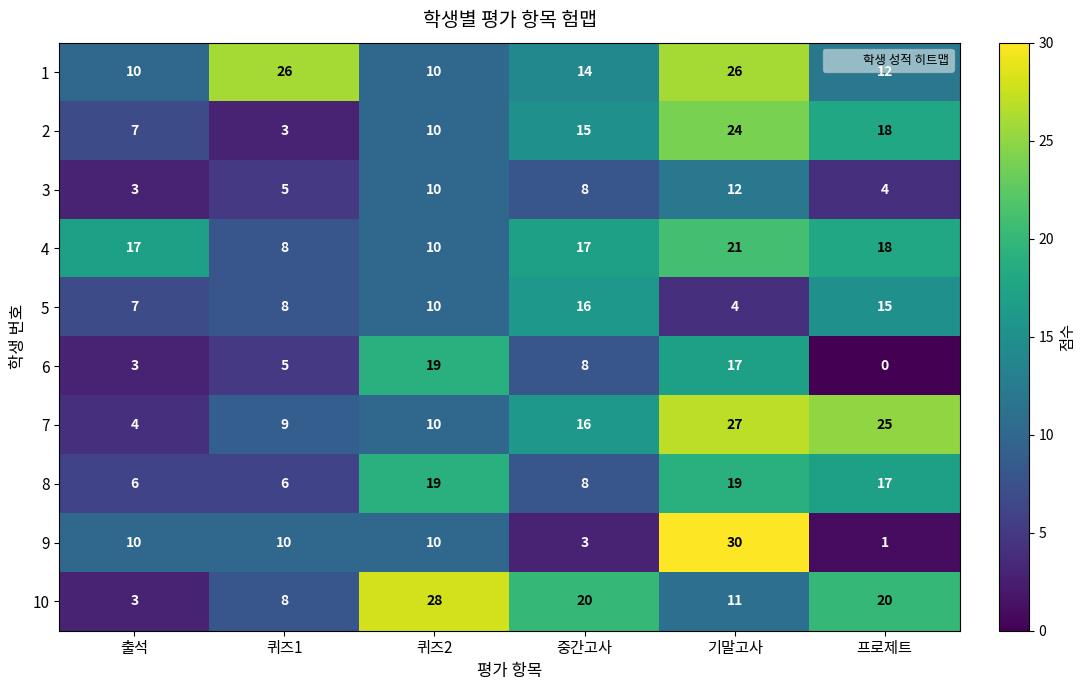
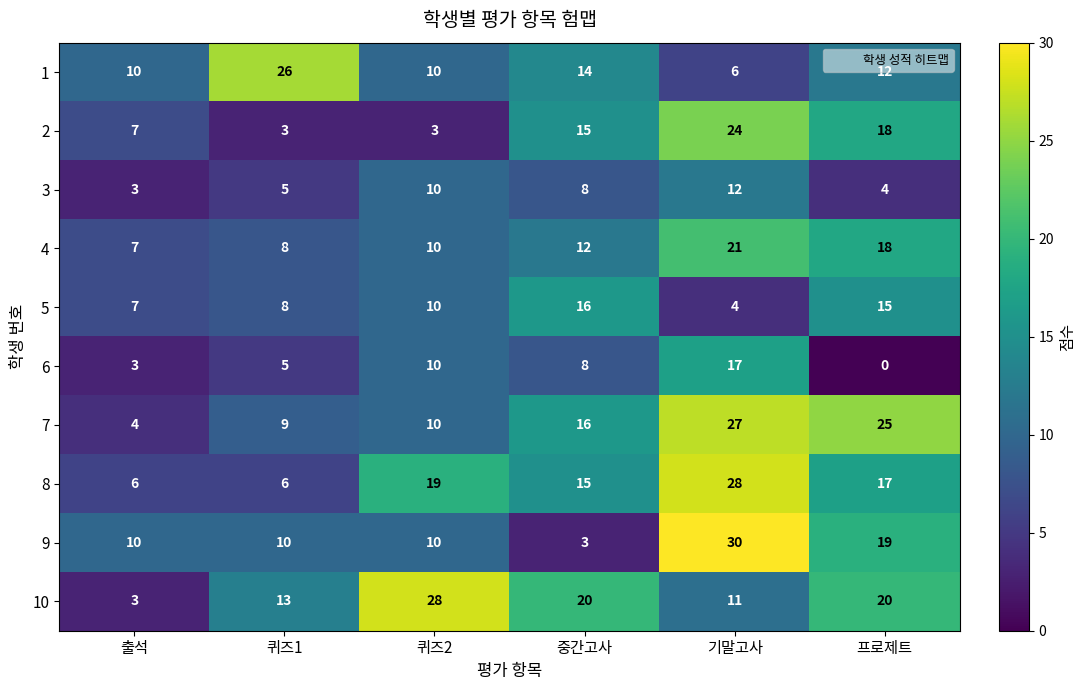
  {
    "1": {
      "출석": 10,
      "퀴즈1": 26,
      "퀴즈2": 10,
      "중간고사": 14,
-     "기말고사": 26
+     "기말고사": 6
    },
    "2": {
      "출석": 7,
      "퀴즈1": 3,
-     "퀴즈2": 10,
+     "퀴즈2": 3,
      "중간고사": 15,
      "기말고사": 24,
      "프로제트": 18
    },
    "3": {
      "출석": 3,
      "퀴즈1": 5,
      "퀴즈2": 10,
      "중간고사": 8,
      "기말고사": 12,
      "프로제트": 4
    },
    "4": {
-     "출석": 17,
+     "출석": 7,
      "퀴즈1": 8,
      "퀴즈2": 10,
-     "중간고사": 17,
+     "중간고사": 12,
      "기말고사": 21,
      "프로제트": 18
    },
    "5": {
      "출석": 7,
      "퀴즈1": 8,
      "퀴즈2": 10,
      "중간고사": 16,
      "기말고사": 4,
      "프로제트": 15
    },
    "6": {
      "출석": 3,
      "퀴즈1": 5,
-     "퀴즈2": 19,
+     "퀴즈2": 10,
      "중간고사": 8,
      "기말고사": 17,
      "프로제트": 0
    },
    "7": {
      "출석": 4,
      "퀴즈1": 9,
      "퀴즈2": 10,
      "중간고사": 16,
      "기말고사": 27,
      "프로제트": 25
    },
    "8": {
      "출석": 6,
      "퀴즈1": 6,
      "퀴즈2": 19,
-     "중간고사": 8,
-     "기말고사": 19,
+     "중간고사": 15,
+     "기말고사": 28,
      "프로제트": 17
    },
    "9": {
      "출석": 10,
      "퀴즈1": 10,
      "퀴즈2": 10,
      "중간고사": 3,
      "기말고사": 30,
-     "프로제트": 1
+     "프로제트": 19
    },
    "10": {
      "출석": 3,
-     "퀴즈1": 8,
+     "퀴즈1": 13,
      "퀴즈2": 28,
      "중간고사": 20,
      "기말고사": 11,
      "프로제트": 20
    }
  }
